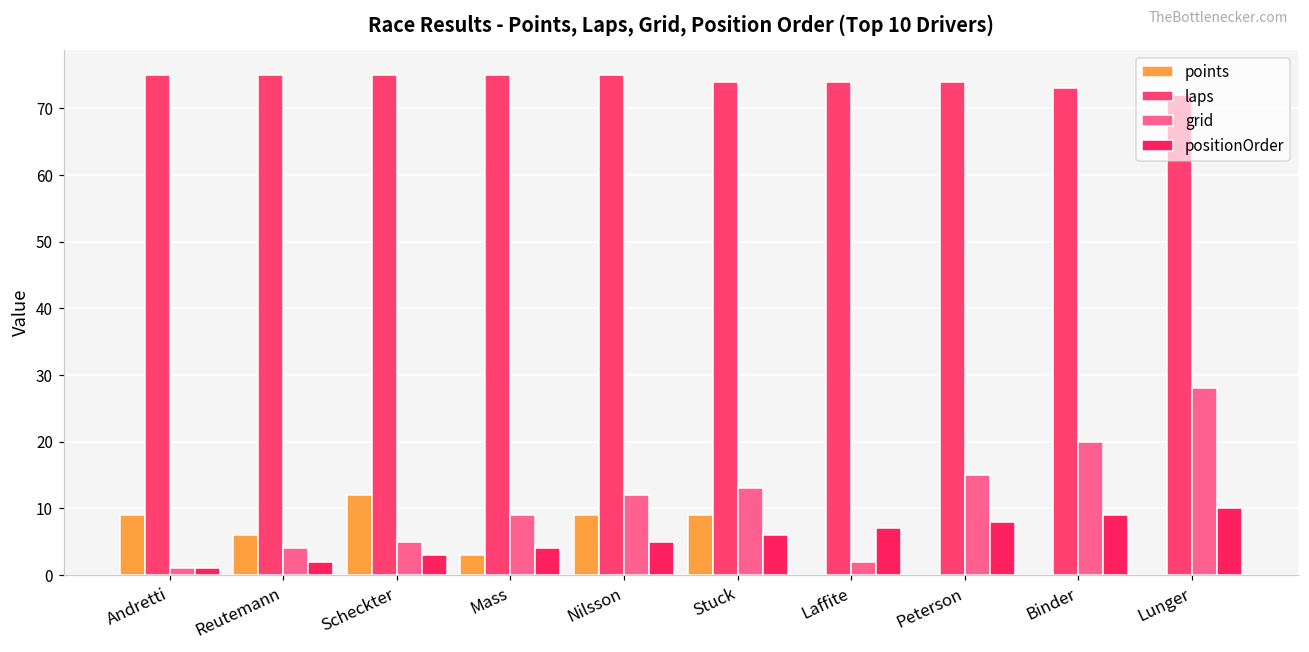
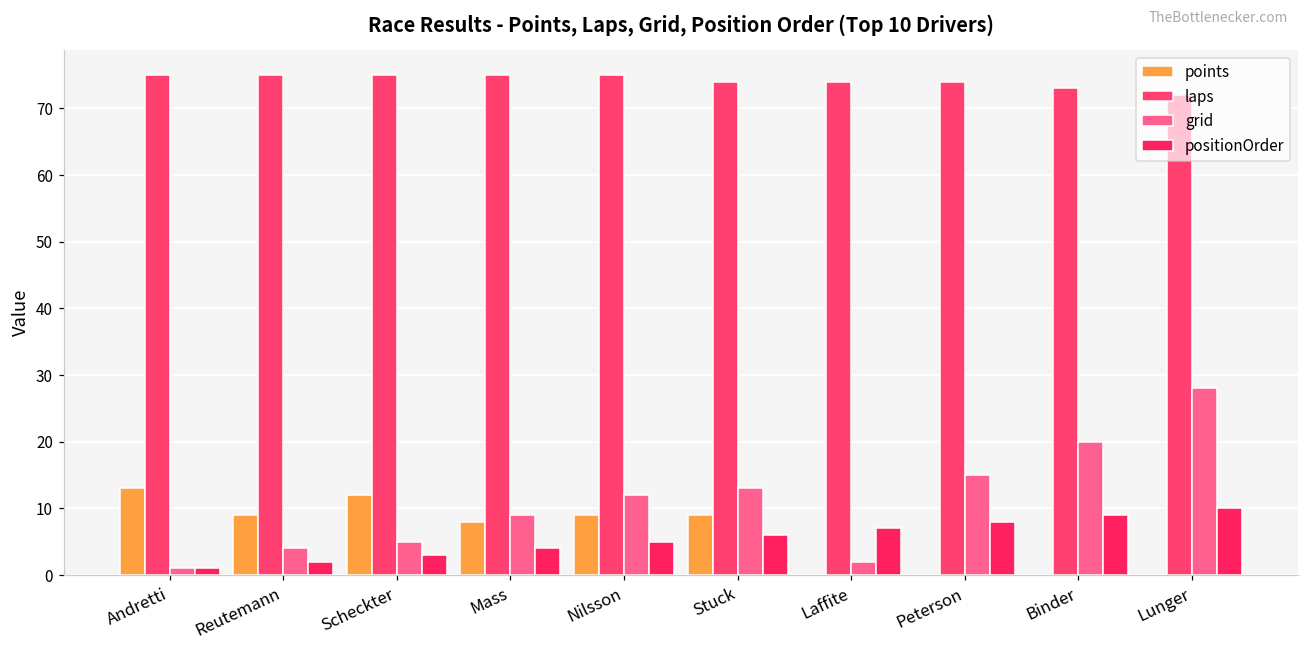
  {
    "points": {
-     "Andretti": 9,
-     "Reutemann": 6,
+     "Andretti": 13,
+     "Reutemann": 9,
      "Scheckter": 12,
-     "Mass": 3,
+     "Mass": 8,
      "Nilsson": 9,
      "Stuck": 9,
      "Laffite": 0,
      "Peterson": 0,
      "Binder": 0,
      "Lunger": 0
    }
  }
